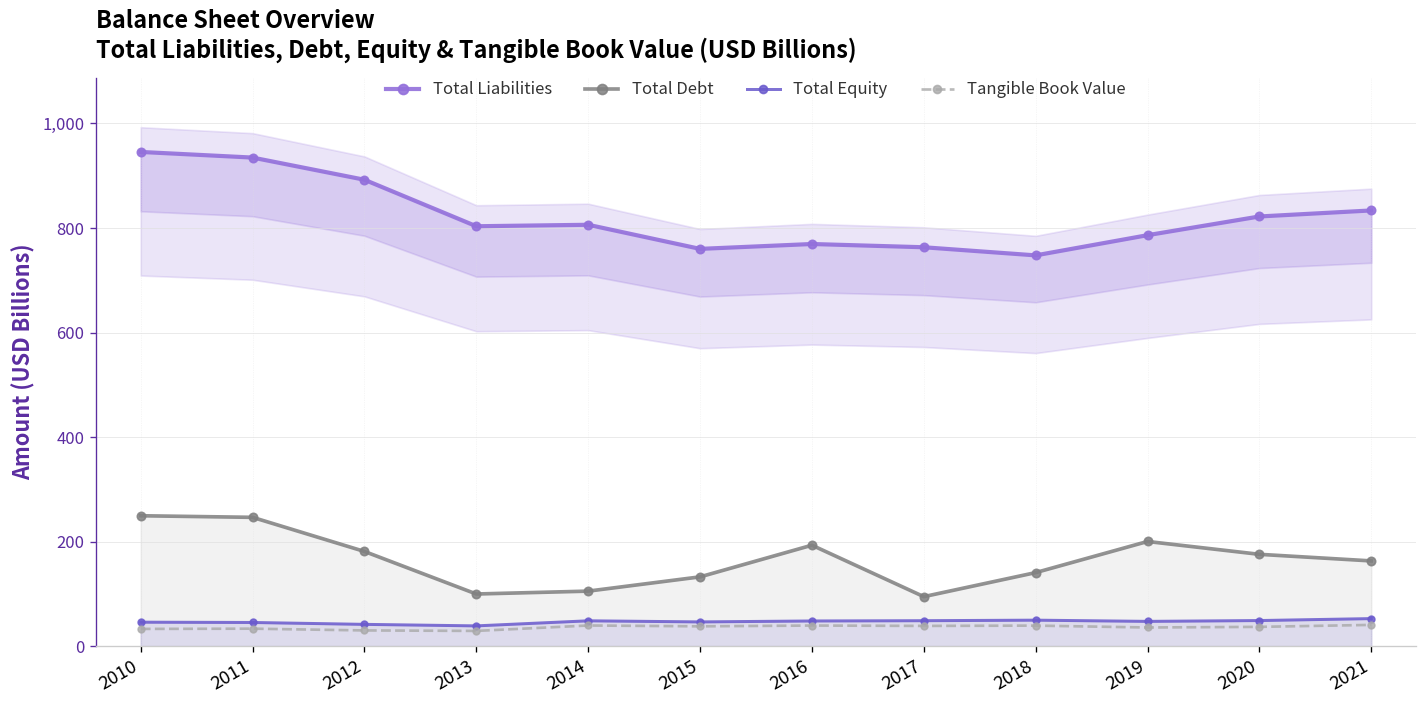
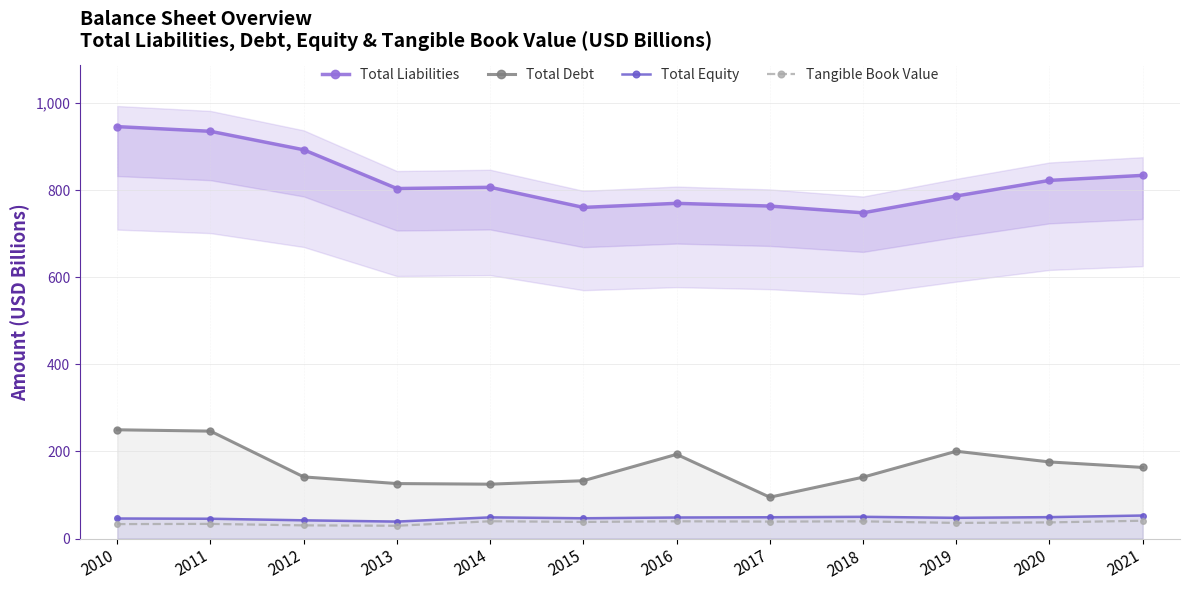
  {
    "Total Debt": {
      "2010": 250,
      "2011": 250,
-     "2012": 180,
-     "2013": 100,
-     "2014": 110,
+     "2012": 140,
+     "2013": 130,
+     "2014": 120,
      "2015": 130,
      "2016": 190,
      "2017": 90,
      "2018": 140,
      "2019": 200,
      "2020": 180,
      "2021": 160
    },
    "Tangible Book Value": {
      "2010": 30,
      "2011": 30,
      "2012": 30,
      "2013": 30,
      "2014": 40,
      "2015": 40,
      "2016": 40,
      "2017": 40,
      "2018": 40,
      "2019": 40,
      "2020": 40,
      "2021": 40
    }
  }
